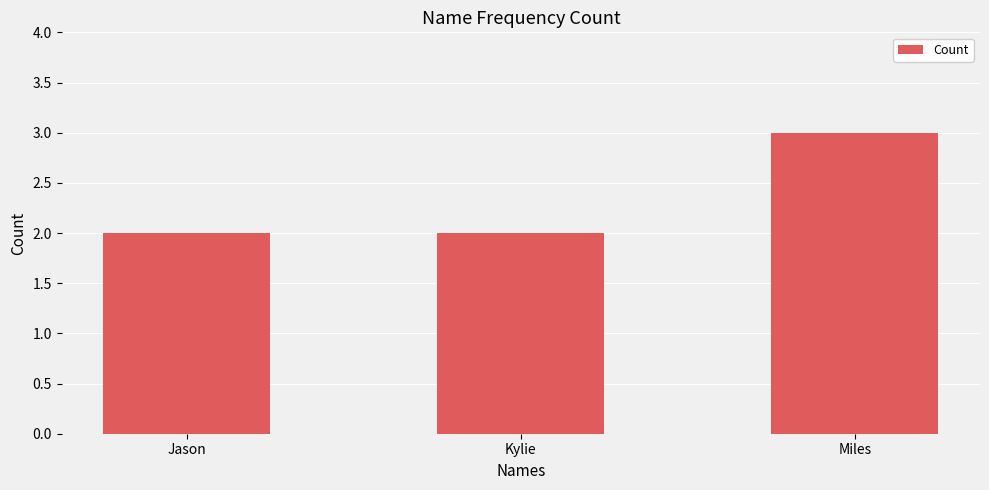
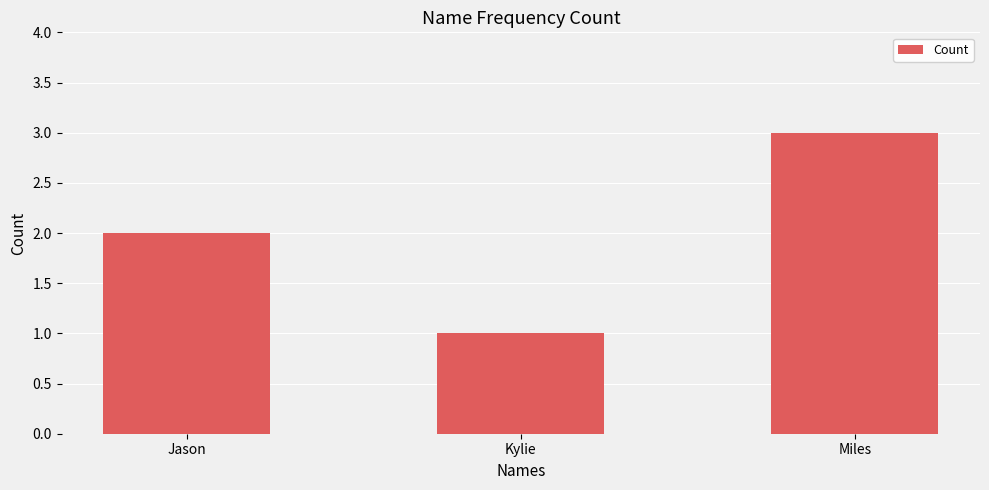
  {
    "Jason": 2,
-   "Kylie": 2,
+   "Kylie": 1,
    "Miles": 3
  }
